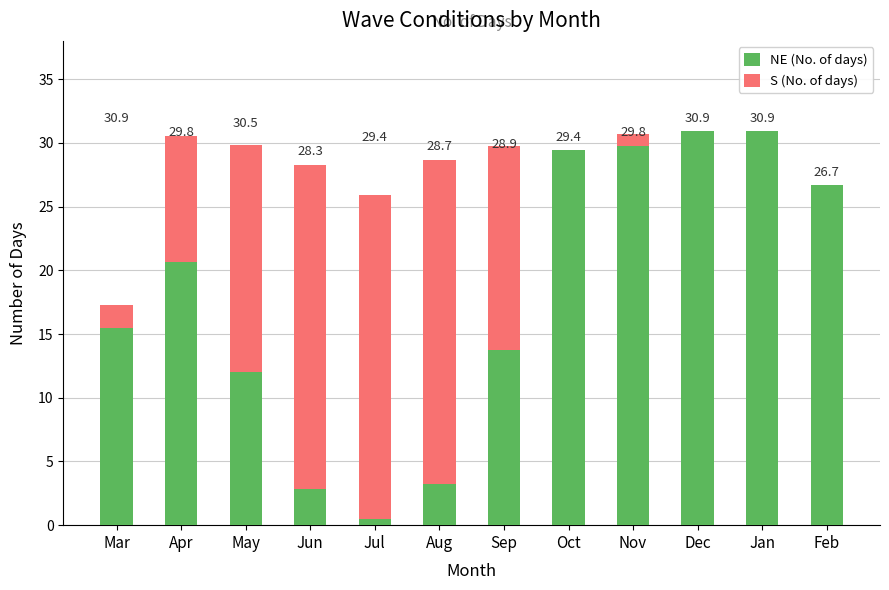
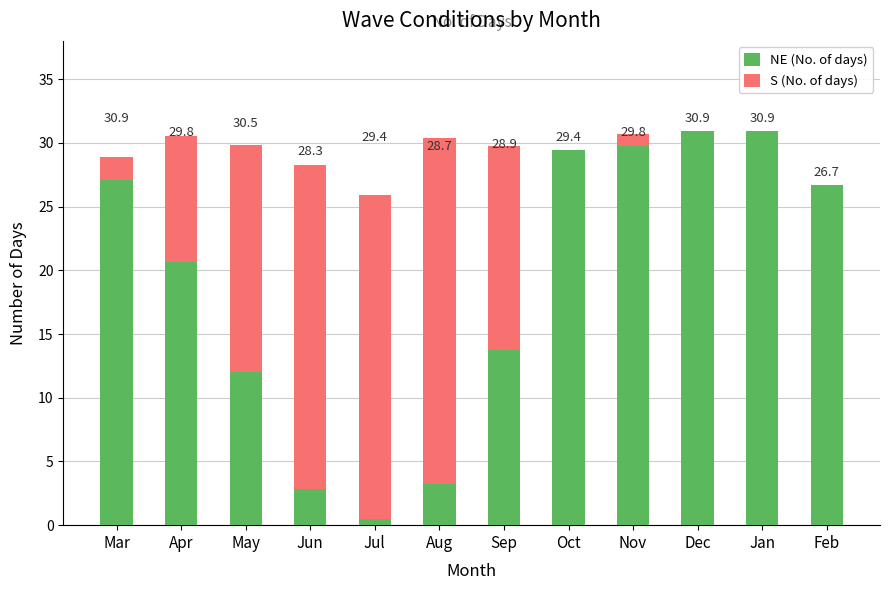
  {
    "NE (No. of days)": {
-     "Mar": 15.5,
+     "Mar": 27.1,
      "Apr": 20.7,
      "May": 12.0,
      "Jun": 2.9,
      "Jul": 0.5,
      "Aug": 3.3,
      "Sep": 13.7
    },
    "S (No. of days)": {
      "Mar": 1.8,
      "Jul": 25.5,
-     "Aug": 25.4
+     "Aug": 27.1
    }
  }
